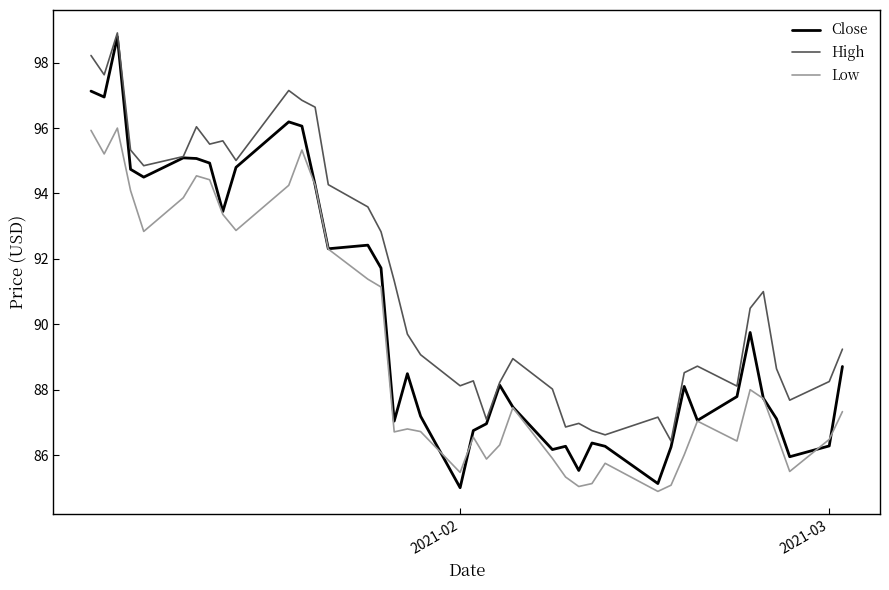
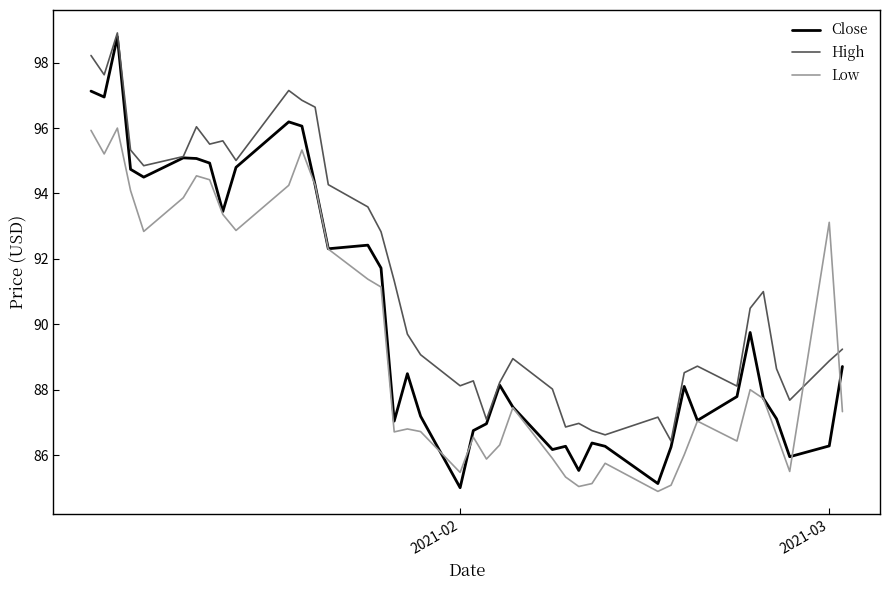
  {
    "Close": {
      "2021-02": 85.0,
      "2021-03": 86.3
    },
    "High": {
      "2021-02": 88.1,
-     "2021-03": 88.3
+     "2021-03": 88.9
    },
    "Low": {
      "2021-02": 85.5,
-     "2021-03": 86.5
+     "2021-03": 93.1
    }
  }
